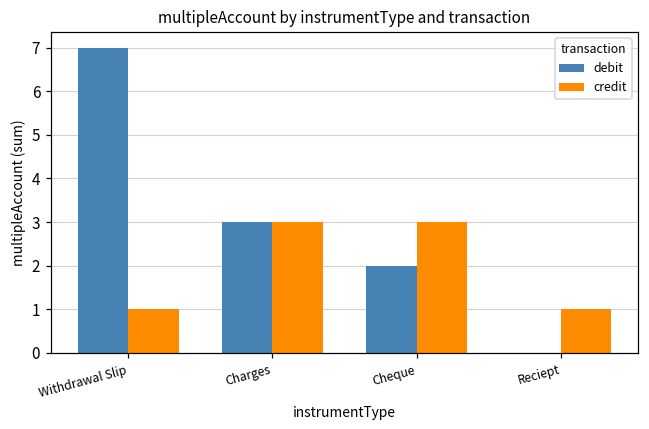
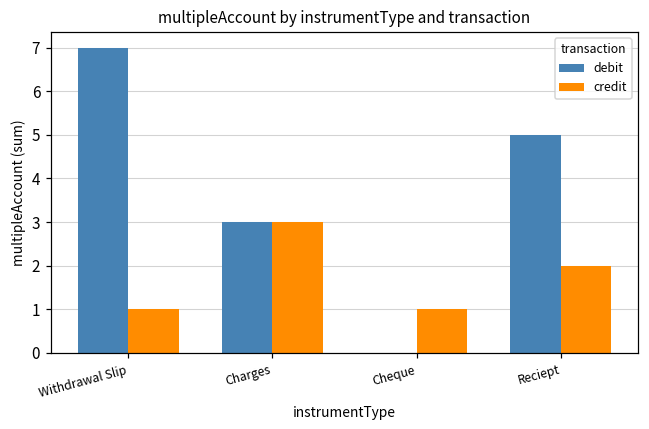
  {
    "debit": {
      "Withdrawal Slip": 7,
      "Charges": 3,
-     "Cheque": 2,
-     "Reciept": 0
+     "Cheque": 0,
+     "Reciept": 5
    },
    "credit": {
      "Withdrawal Slip": 1,
      "Charges": 3,
-     "Cheque": 3,
-     "Reciept": 1
+     "Cheque": 1,
+     "Reciept": 2
    }
  }
